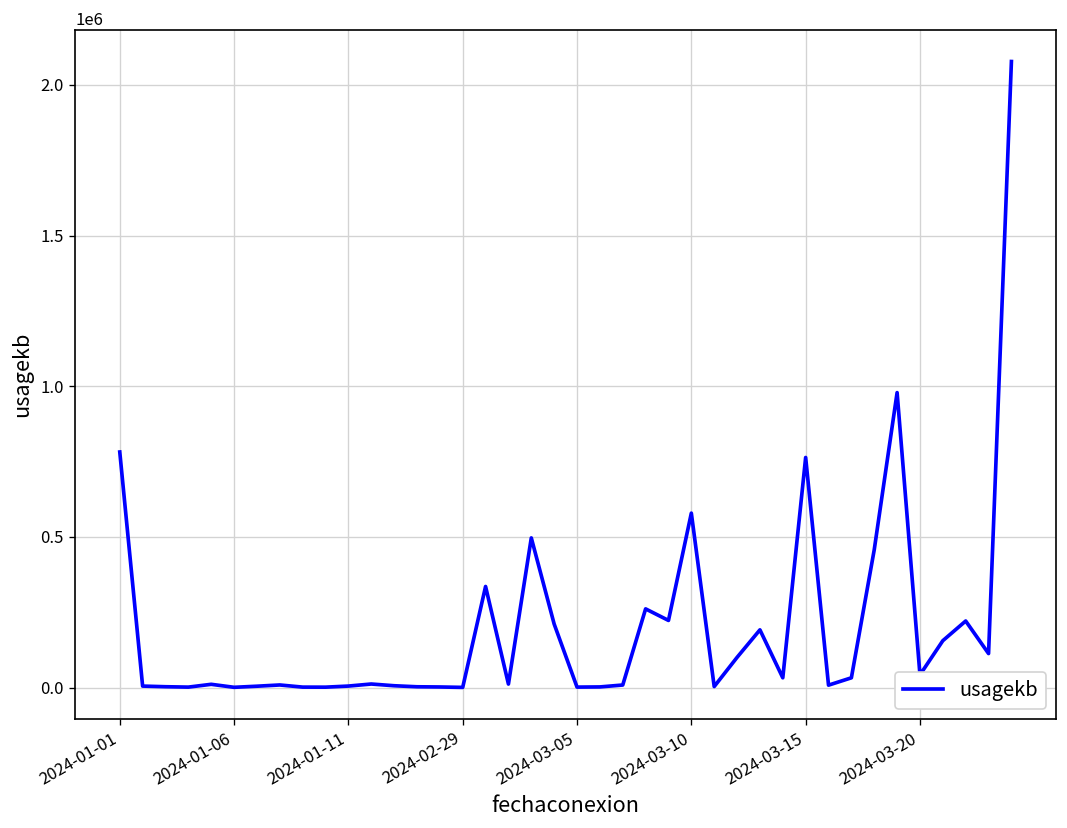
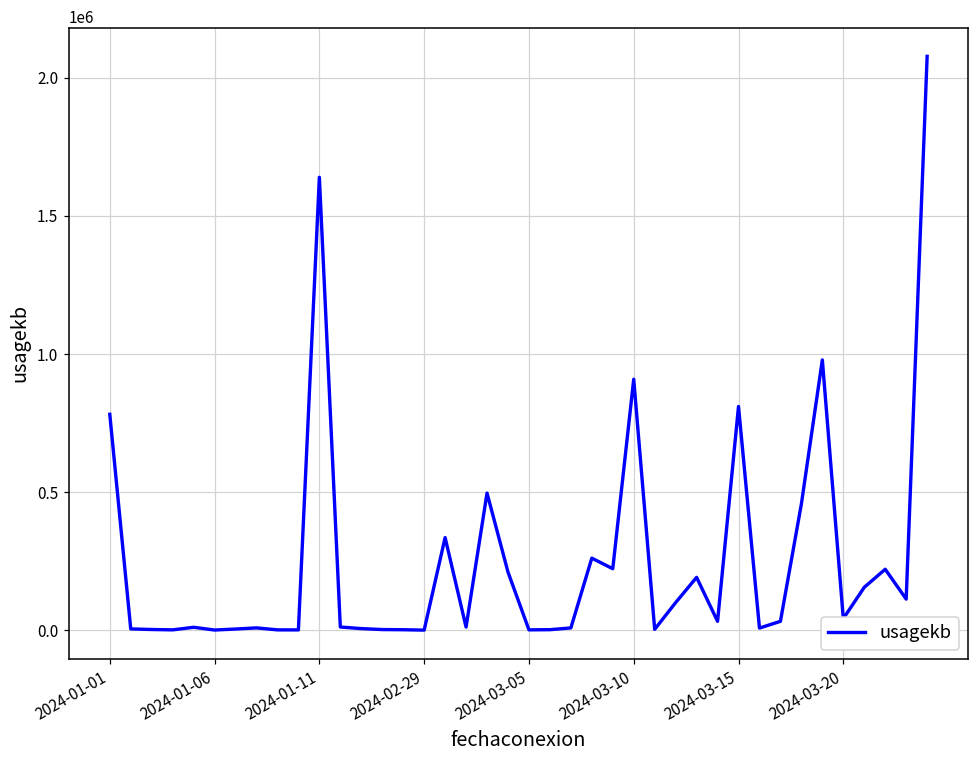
  {
    "2024-01-01": 780000,
    "2024-01-06": 0,
-   "2024-01-11": 10000,
+   "2024-01-11": 1640000,
    "2024-02-29": 0,
    "2024-03-05": 0,
-   "2024-03-10": 580000,
-   "2024-03-15": 760000
+   "2024-03-10": 910000,
+   "2024-03-15": 810000
  }
